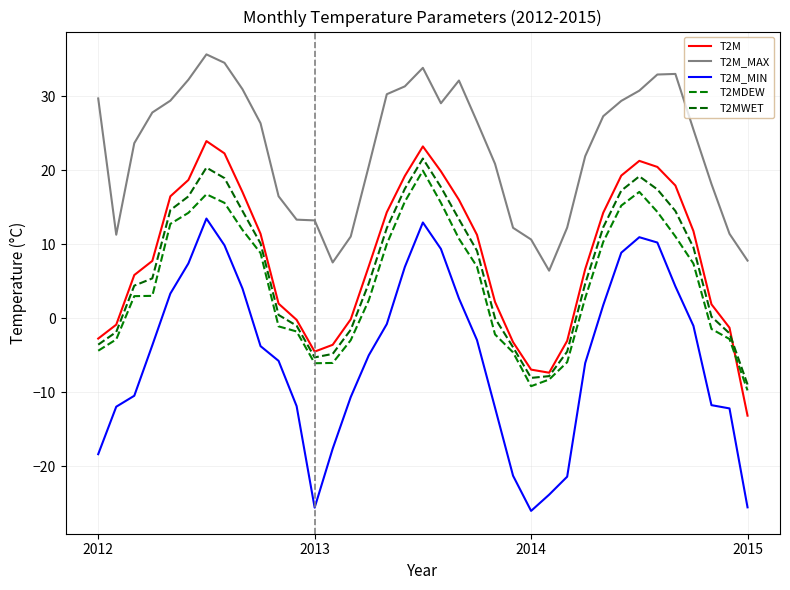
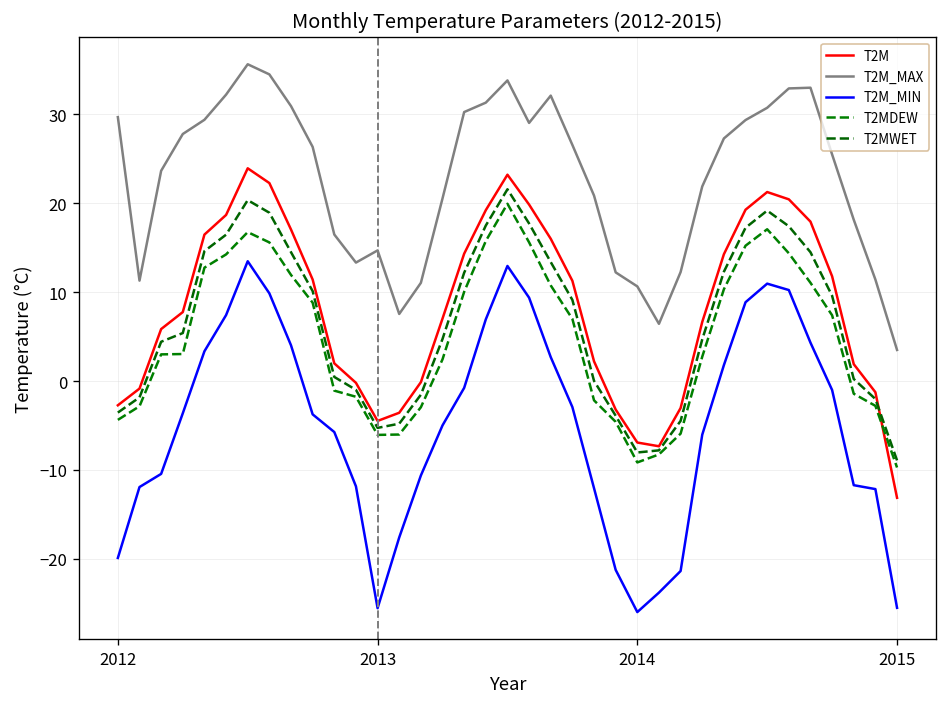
  {
    "T2M": {
      "2012": -3,
      "2013": -4,
      "2014": -7,
      "2015": -13
    },
    "T2M_MAX": {
      "2012": 30,
-     "2013": 13,
+     "2013": 15,
      "2014": 11,
-     "2015": 8
+     "2015": 4
    },
    "T2M_MIN": {
-     "2012": -18,
+     "2012": -20,
      "2013": -26,
      "2014": -26,
      "2015": -26
    }
  }
